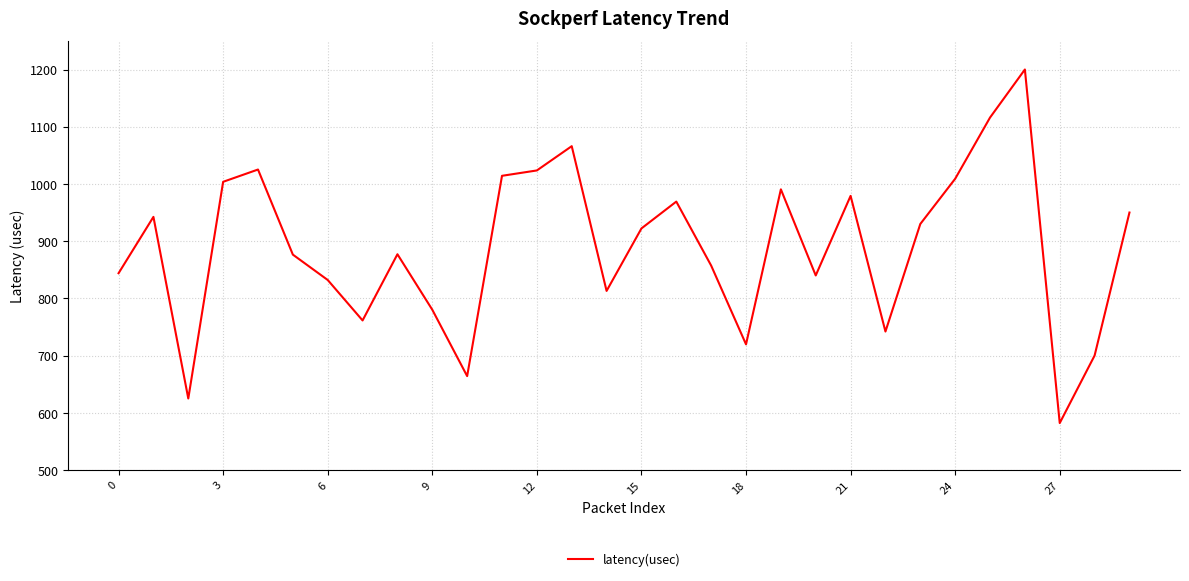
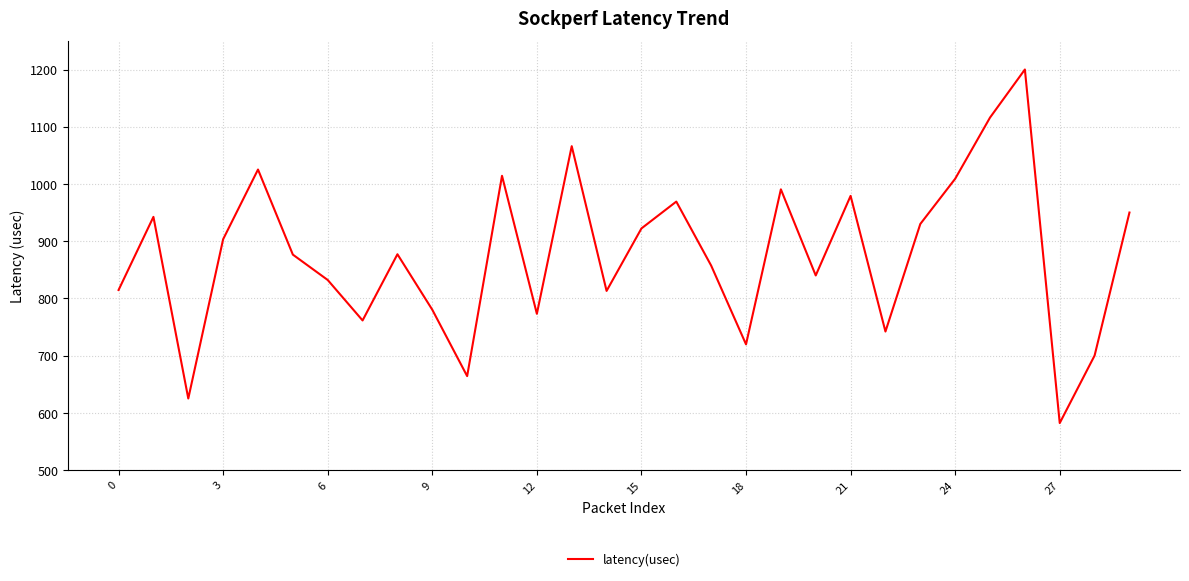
  {
-   "0": 840,
-   "3": 1000,
+   "0": 810,
+   "3": 900,
    "6": 830,
    "9": 780,
-   "12": 1020,
+   "12": 770,
    "15": 920,
    "18": 720,
    "21": 980,
    "24": 1010,
    "27": 580
  }
